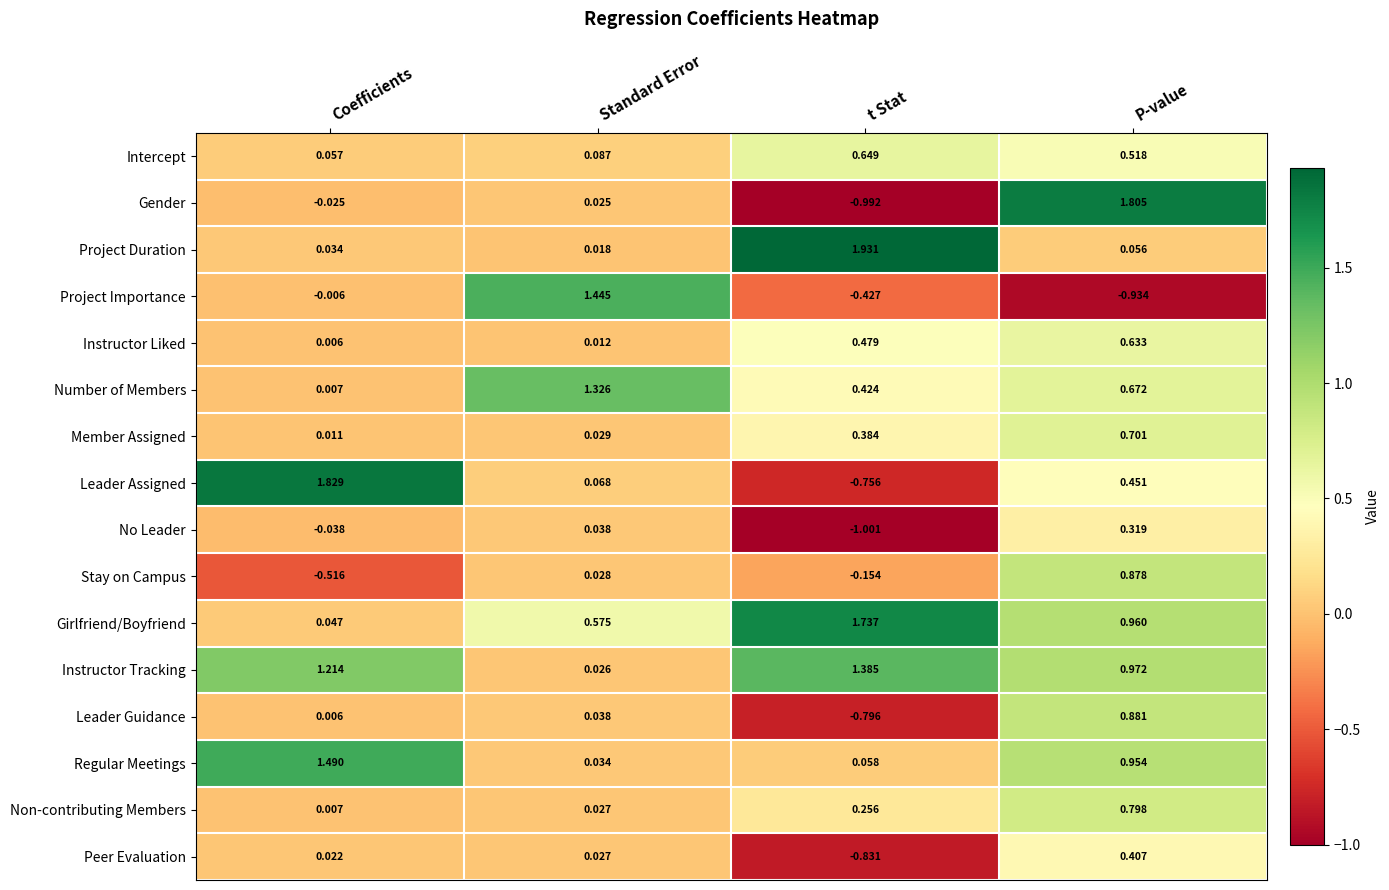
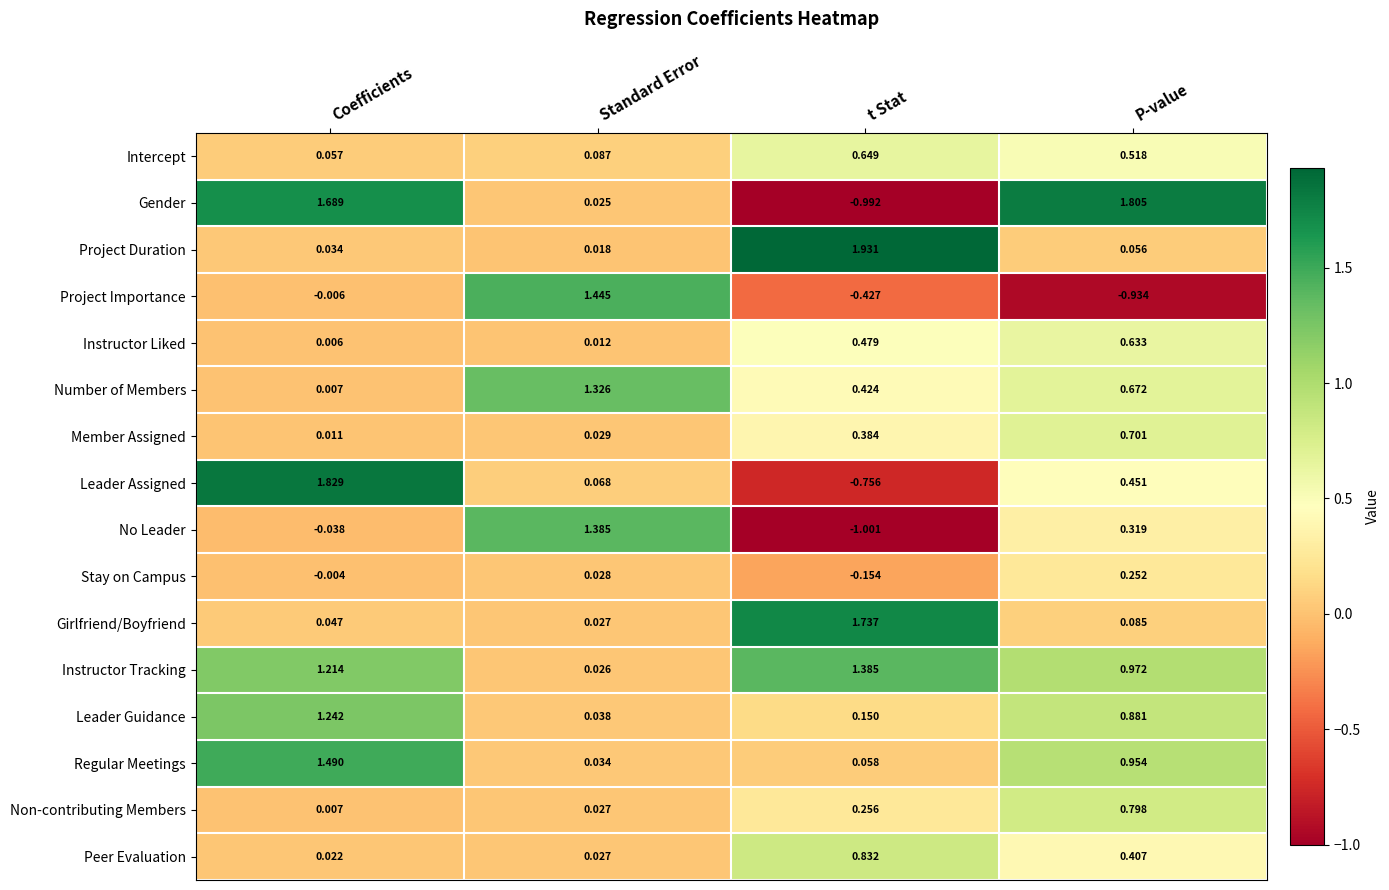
  {
    "Intercept": {
      "Coefficients": 0.057,
      "Standard Error": 0.087,
      "t Stat": 0.649,
      "P-value": 0.518
    },
    "Gender": {
-     "Coefficients": -0.025,
+     "Coefficients": 1.689,
      "Standard Error": 0.025,
      "t Stat": -0.992,
      "P-value": 1.805
    },
    "Project Duration": {
      "Coefficients": 0.034,
      "Standard Error": 0.018,
      "t Stat": 1.931,
      "P-value": 0.056
    },
    "Project Importance": {
      "Coefficients": -0.006,
      "Standard Error": 1.445,
      "t Stat": -0.427,
      "P-value": -0.934
    },
    "Instructor Liked": {
      "Coefficients": 0.006,
      "Standard Error": 0.012,
      "t Stat": 0.479,
      "P-value": 0.633
    },
    "Number of Members": {
      "Coefficients": 0.007,
      "Standard Error": 1.326,
      "t Stat": 0.424,
      "P-value": 0.672
    },
    "Member Assigned": {
      "Coefficients": 0.011,
      "Standard Error": 0.029,
      "t Stat": 0.384,
      "P-value": 0.701
    },
    "Leader Assigned": {
      "Coefficients": 1.829,
      "Standard Error": 0.068,
      "t Stat": -0.756,
      "P-value": 0.451
    },
    "No Leader": {
      "Coefficients": -0.038,
-     "Standard Error": 0.038,
+     "Standard Error": 1.385,
      "t Stat": -1.001,
      "P-value": 0.319
    },
    "Stay on Campus": {
-     "Coefficients": -0.516,
+     "Coefficients": -0.004,
      "Standard Error": 0.028,
      "t Stat": -0.154,
-     "P-value": 0.878
+     "P-value": 0.252
    },
    "Girlfriend/Boyfriend": {
      "Coefficients": 0.047,
-     "Standard Error": 0.575,
+     "Standard Error": 0.027,
      "t Stat": 1.737,
-     "P-value": 0.960
+     "P-value": 0.085
    },
    "Instructor Tracking": {
      "Coefficients": 1.214,
      "Standard Error": 0.026,
      "t Stat": 1.385,
      "P-value": 0.972
    },
    "Leader Guidance": {
-     "Coefficients": 0.006,
+     "Coefficients": 1.242,
      "Standard Error": 0.038,
-     "t Stat": -0.796,
+     "t Stat": 0.150,
      "P-value": 0.881
    },
    "Regular Meetings": {
      "Coefficients": 1.490,
      "Standard Error": 0.034,
      "t Stat": 0.058,
      "P-value": 0.954
    },
    "Non-contributing Members": {
      "Coefficients": 0.007,
      "Standard Error": 0.027,
      "t Stat": 0.256,
      "P-value": 0.798
    },
    "Peer Evaluation": {
      "Coefficients": 0.022,
      "Standard Error": 0.027,
-     "t Stat": -0.831,
+     "t Stat": 0.832,
      "P-value": 0.407
    }
  }
